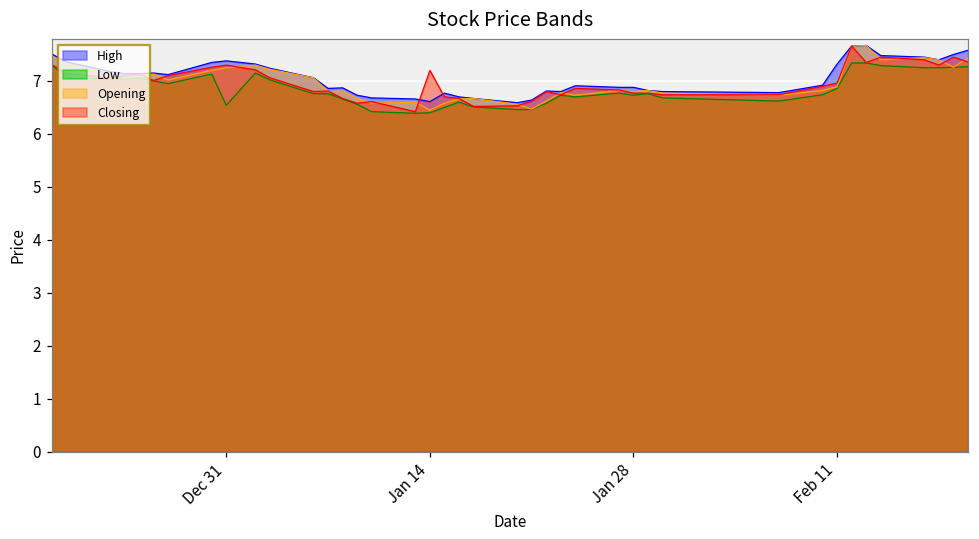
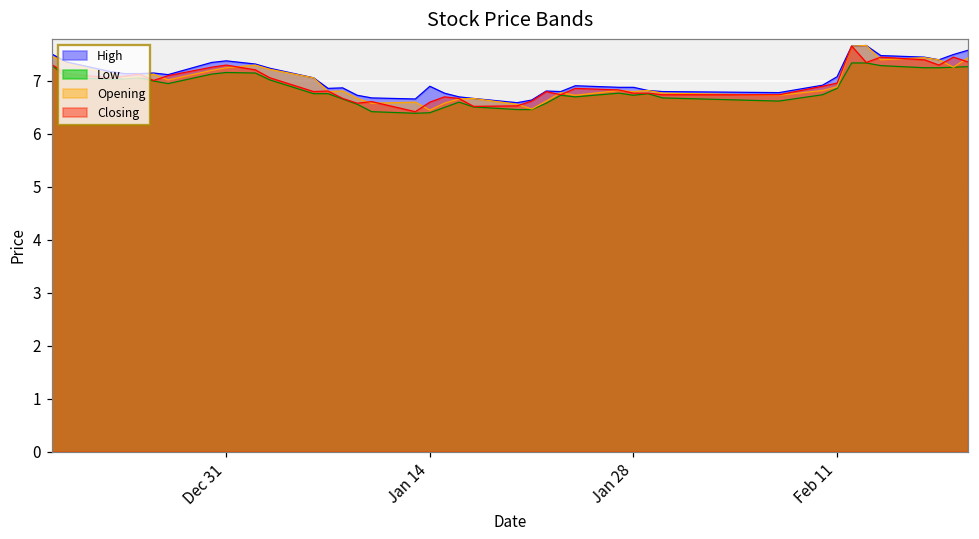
  {
    "High": {
      "Dec 31": 7.4,
-     "Jan 14": 6.6,
+     "Jan 14": 6.9,
      "Jan 28": 6.9,
-     "Feb 11": 7.3
+     "Feb 11": 7.1
    },
    "Low": {
-     "Dec 31": 6.5
+     "Dec 31": 7.2
    },
    "Closing": {
-     "Jan 14": 7.2,
+     "Jan 14": 6.6,
      "Feb 11": 7.0
    }
  }
